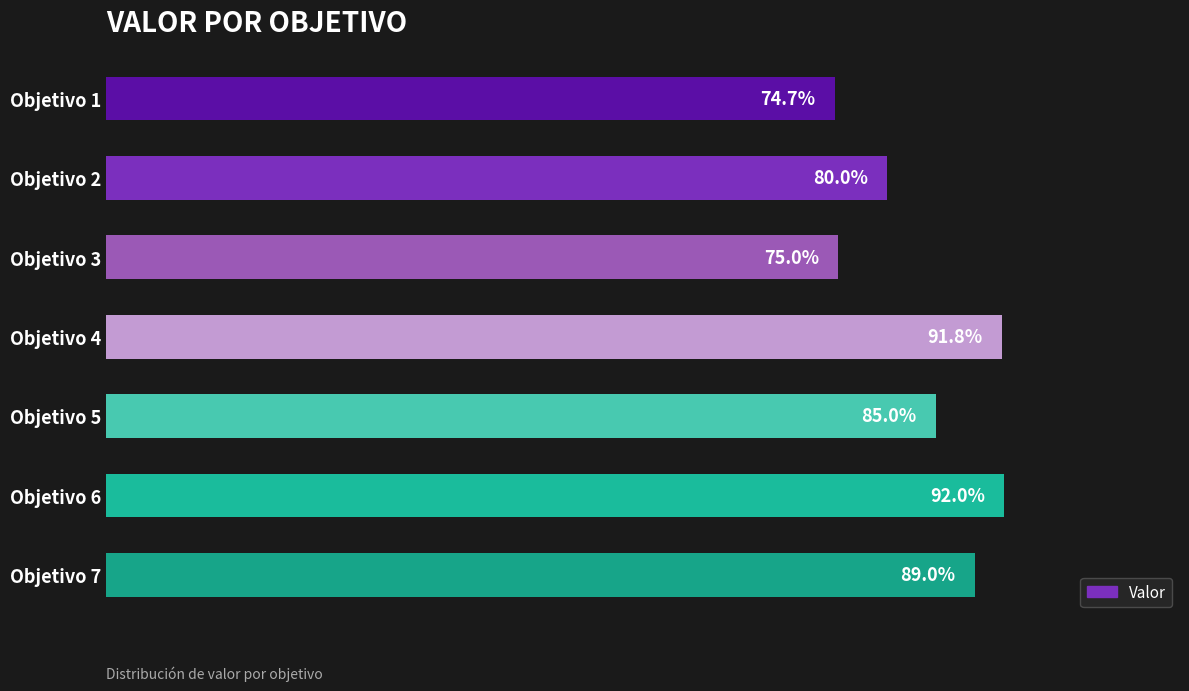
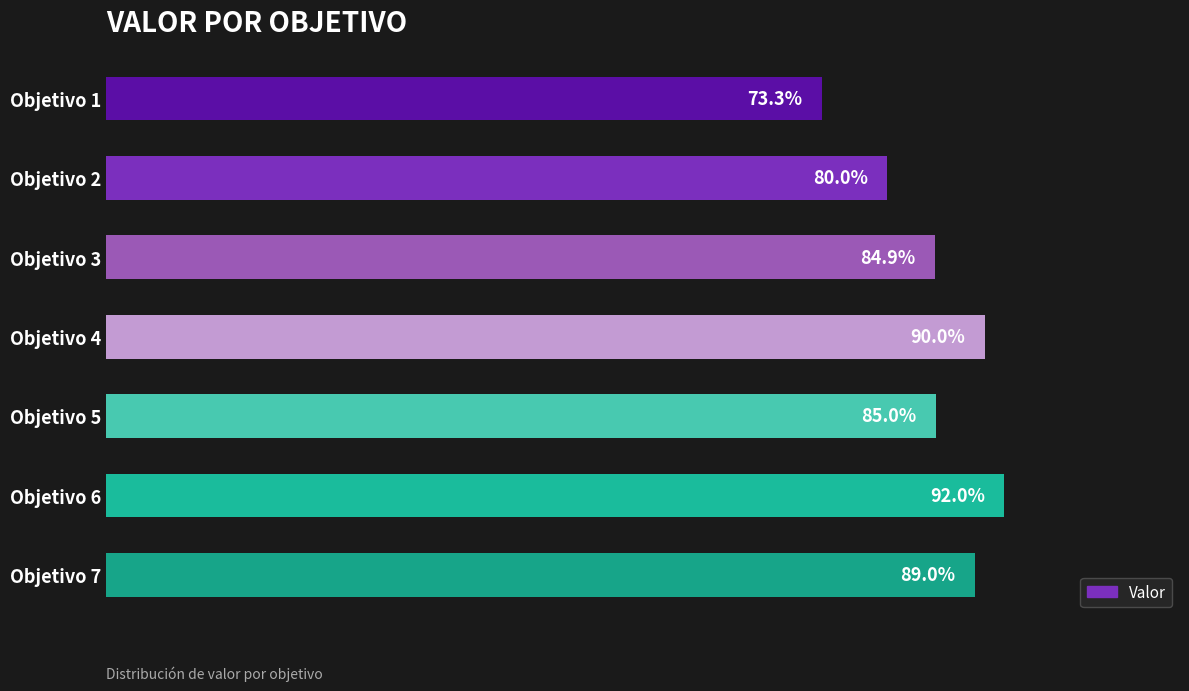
  {
-   "Objetivo 1": "74.7%",
+   "Objetivo 1": "73.3%",
    "Objetivo 2": "80.0%",
-   "Objetivo 3": "75.0%",
-   "Objetivo 4": "91.8%",
+   "Objetivo 3": "84.9%",
+   "Objetivo 4": "90.0%",
    "Objetivo 5": "85.0%",
    "Objetivo 6": "92.0%",
    "Objetivo 7": "89.0%"
  }
